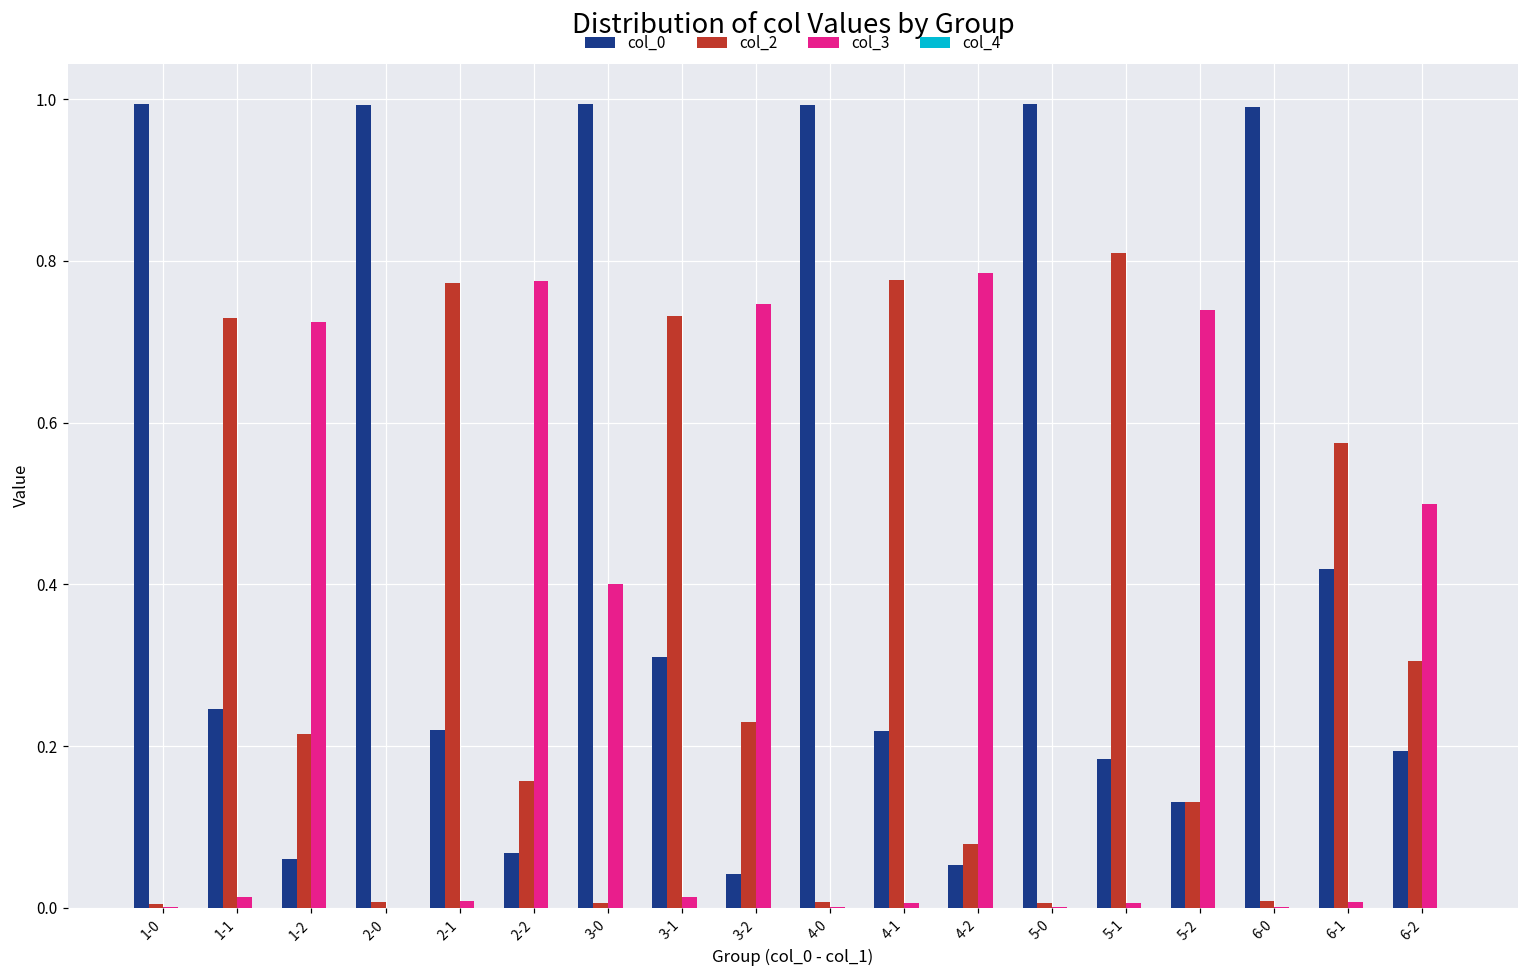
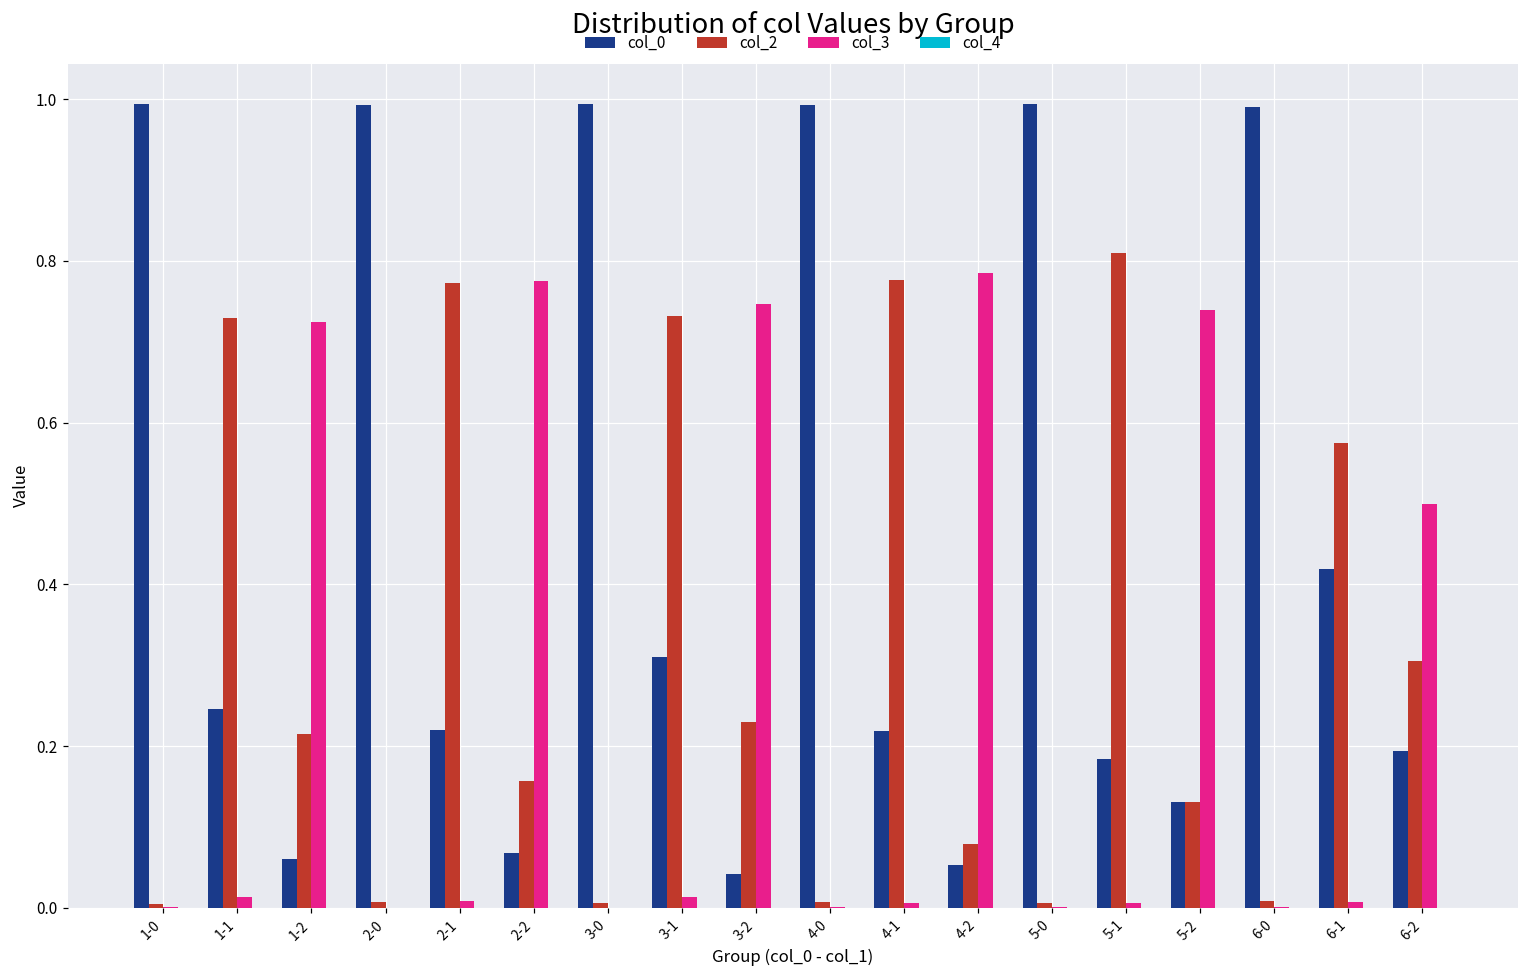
  {
    "col_0": {
      "1-0": 0.99,
      "1-1": 0.25,
      "1-2": 0.06,
      "2-0": 0.99,
      "2-1": 0.22,
      "2-2": 0.07,
      "3-0": 0.99,
      "3-1": 0.31,
      "3-2": 0.04,
      "4-0": 0.99,
      "4-1": 0.22,
      "4-2": 0.05,
      "5-0": 0.99,
      "5-1": 0.18,
      "5-2": 0.13,
      "6-0": 0.99,
      "6-1": 0.42,
      "6-2": 0.19
    },
    "col_2": {
      "1-0": 0.00,
      "1-1": 0.73,
      "1-2": 0.22,
      "2-0": 0.01,
      "2-1": 0.77,
      "2-2": 0.16,
      "3-0": 0.01,
      "3-1": 0.73,
      "3-2": 0.23,
      "4-0": 0.01,
      "4-1": 0.78,
      "4-2": 0.08,
      "5-0": 0.01,
      "5-1": 0.81,
      "5-2": 0.13,
      "6-0": 0.01,
      "6-1": 0.57,
      "6-2": 0.31
    },
    "col_3": {
      "1-1": 0.01,
      "1-2": 0.72,
      "2-0": 0.0,
      "2-1": 0.01,
      "2-2": 0.78,
-     "3-0": 0.4,
+     "3-0": 0.0,
      "3-1": 0.01,
      "3-2": 0.75,
      "4-1": 0.01,
      "4-2": 0.79,
      "5-1": 0.01,
      "5-2": 0.74,
      "6-1": 0.01,
      "6-2": 0.5
    },
    "col_4": {
      "1-0": 0.0,
      "1-1": 0.0,
      "1-2": 0.0,
      "2-0": 0.0,
      "2-1": 0.0,
      "2-2": 0.0,
      "3-0": 0.0,
      "3-1": 0.0,
      "3-2": 0.0,
      "4-0": 0.0,
      "4-1": 0.0,
      "4-2": 0.0,
      "5-0": 0.0,
      "5-1": 0.0,
      "5-2": 0.0,
      "6-0": 0.0,
      "6-1": 0.0,
      "6-2": 0.0
    }
  }
